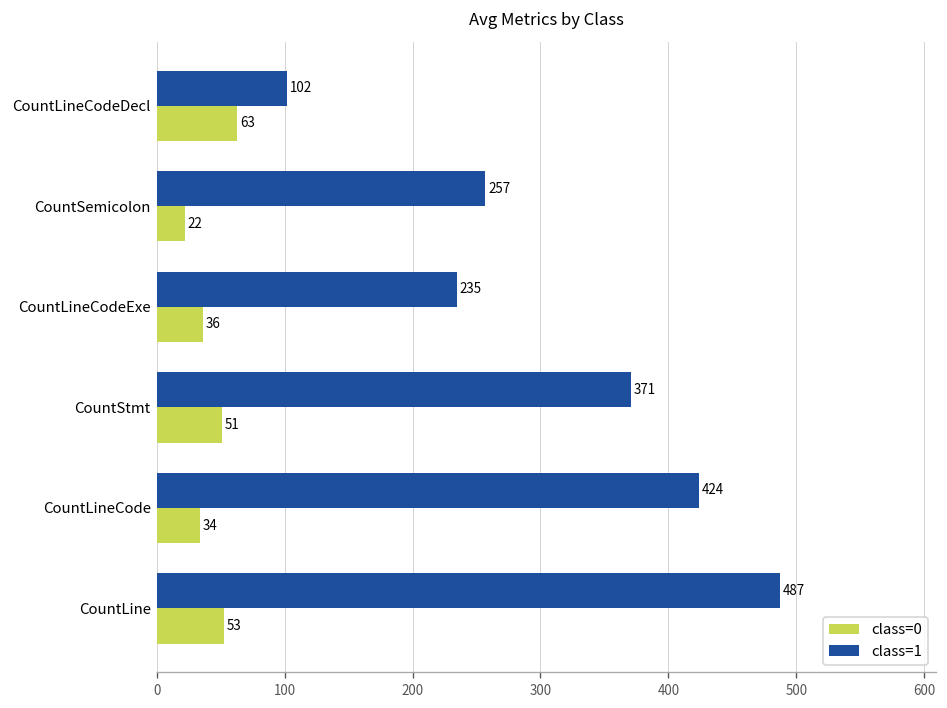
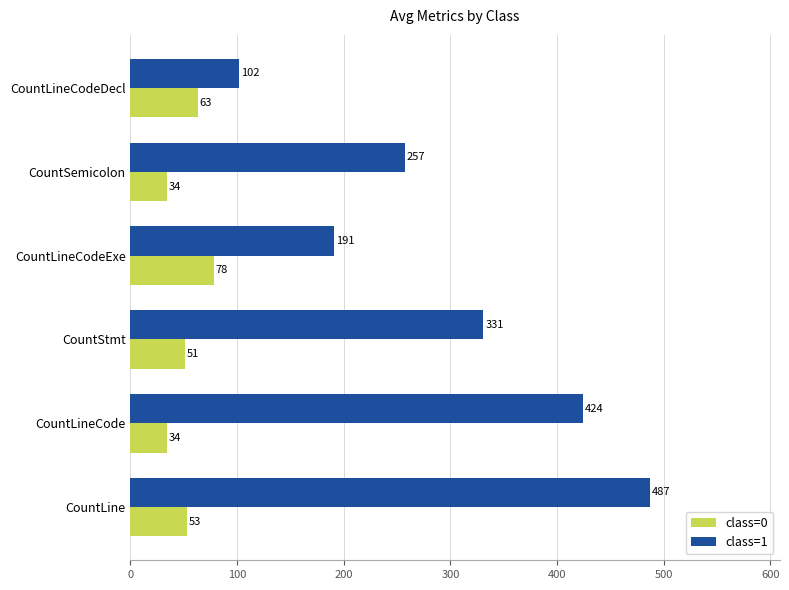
  {
    "class=0": {
      "CountLineCodeDecl": 63,
-     "CountSemicolon": 22,
-     "CountLineCodeExe": 36,
+     "CountSemicolon": 34,
+     "CountLineCodeExe": 78,
      "CountStmt": 51,
      "CountLineCode": 34,
      "CountLine": 53
    },
    "class=1": {
      "CountLineCodeDecl": 102,
      "CountSemicolon": 257,
-     "CountLineCodeExe": 235,
-     "CountStmt": 371,
+     "CountLineCodeExe": 191,
+     "CountStmt": 331,
      "CountLineCode": 424,
      "CountLine": 487
    }
  }
